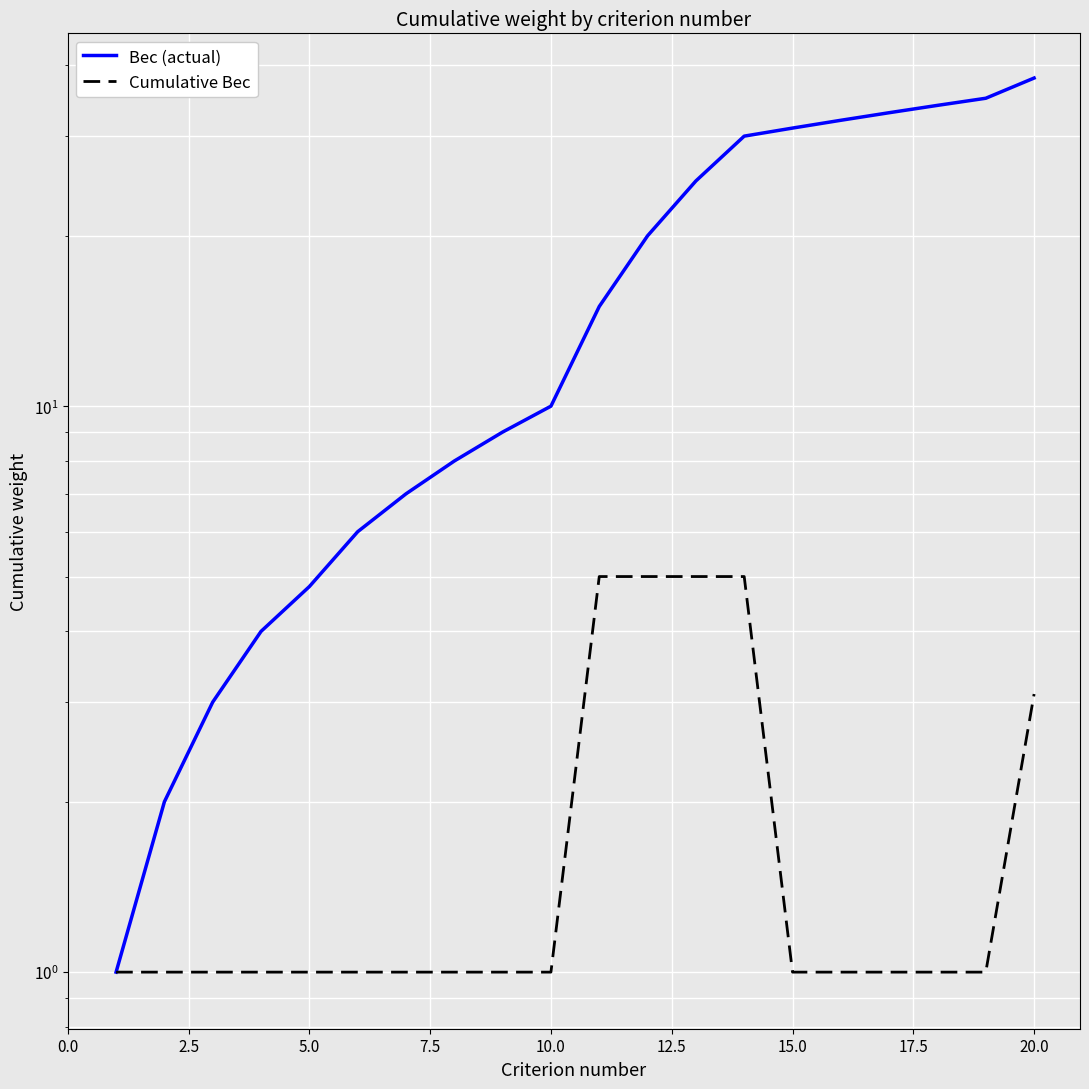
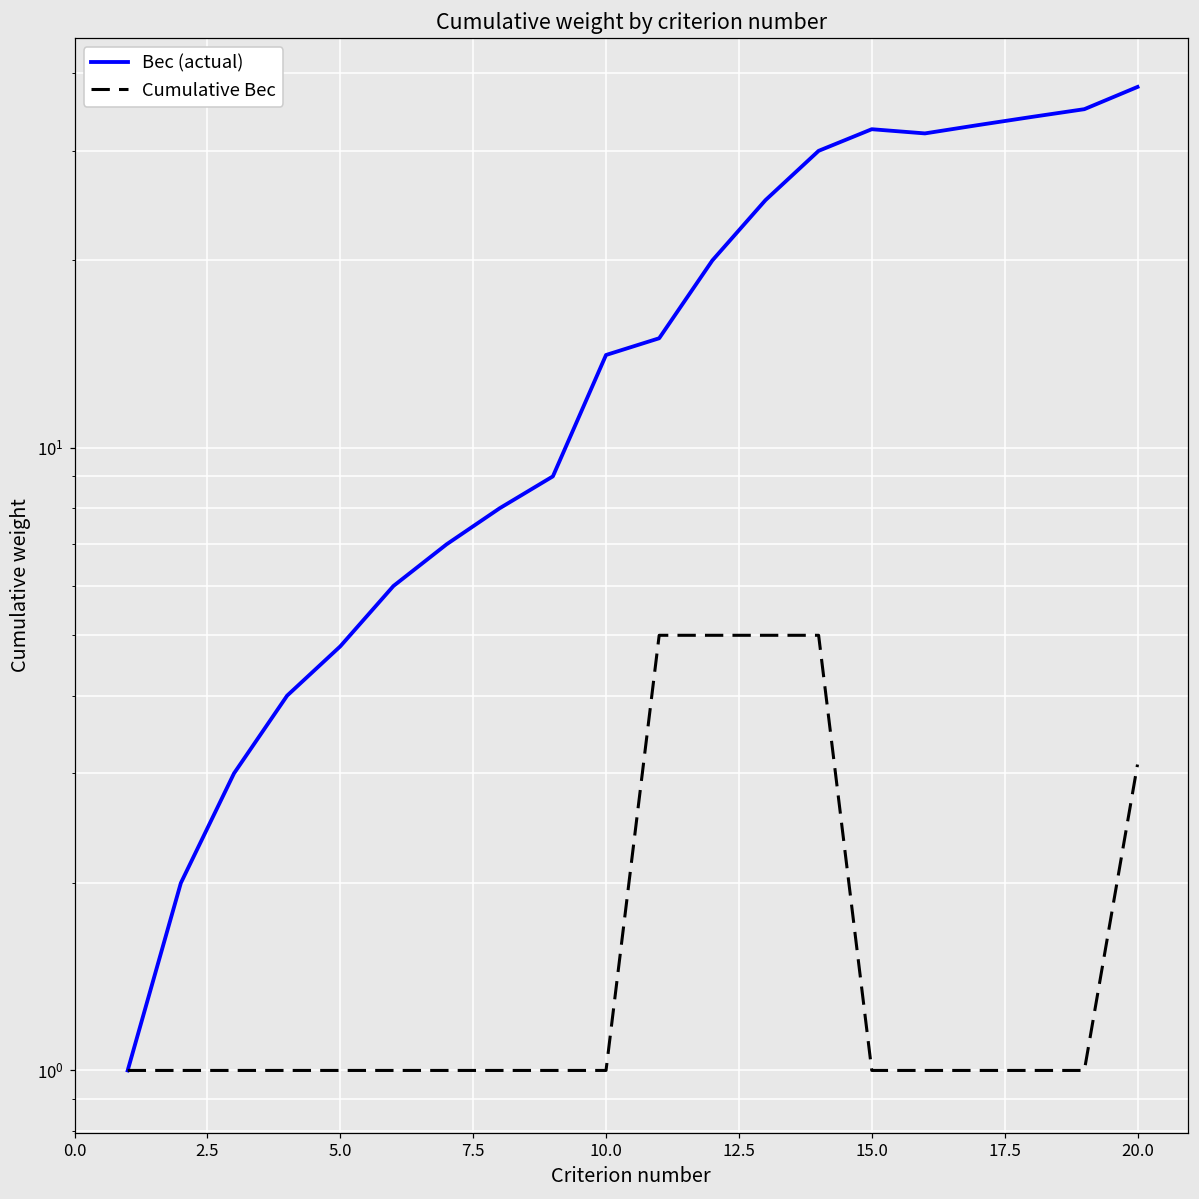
  {
    "Вес (actual)": {
      "5.0": 4.8,
-     "10.0": 10.0,
-     "15.0": 31,
+     "10.0": 14.1,
+     "15.0": 33,
      "20.0": 38
    },
    "Cumulative Вес": {
      "5.0": 1.0,
      "10.0": 1.0,
      "15.0": 1.0,
      "20.0": 3.1
    }
  }
